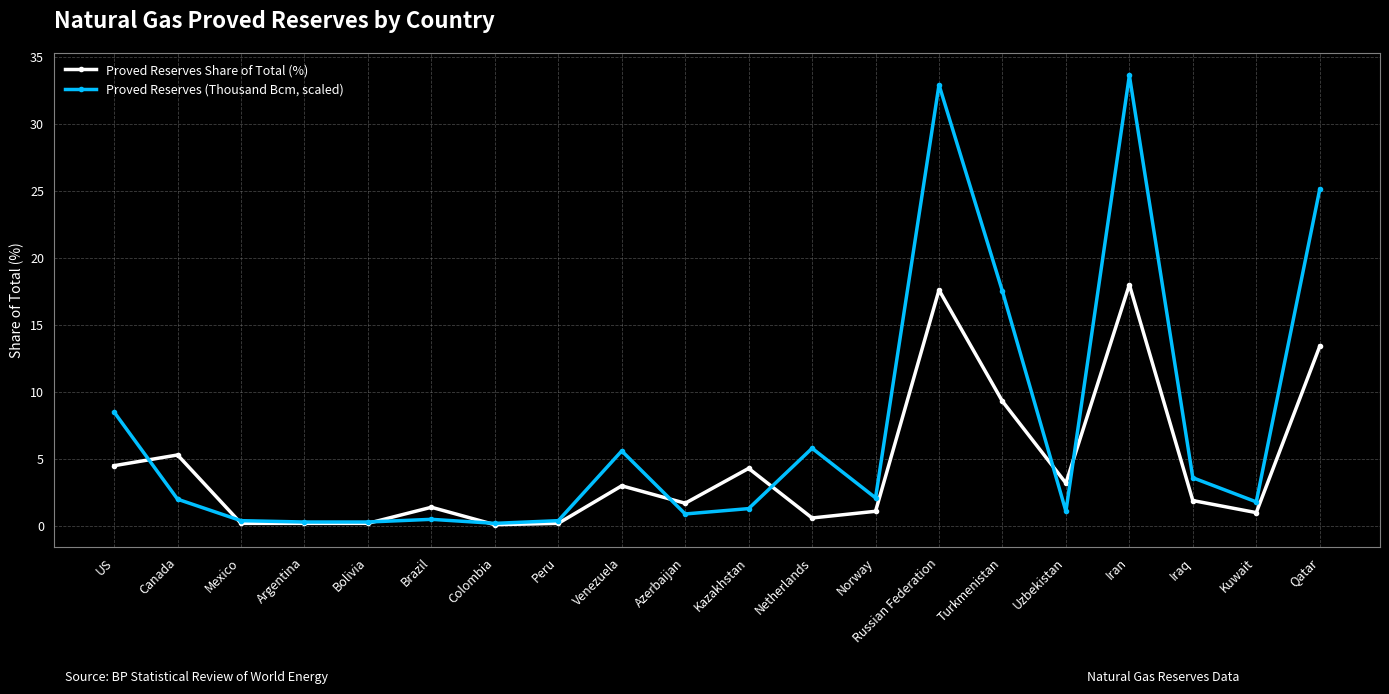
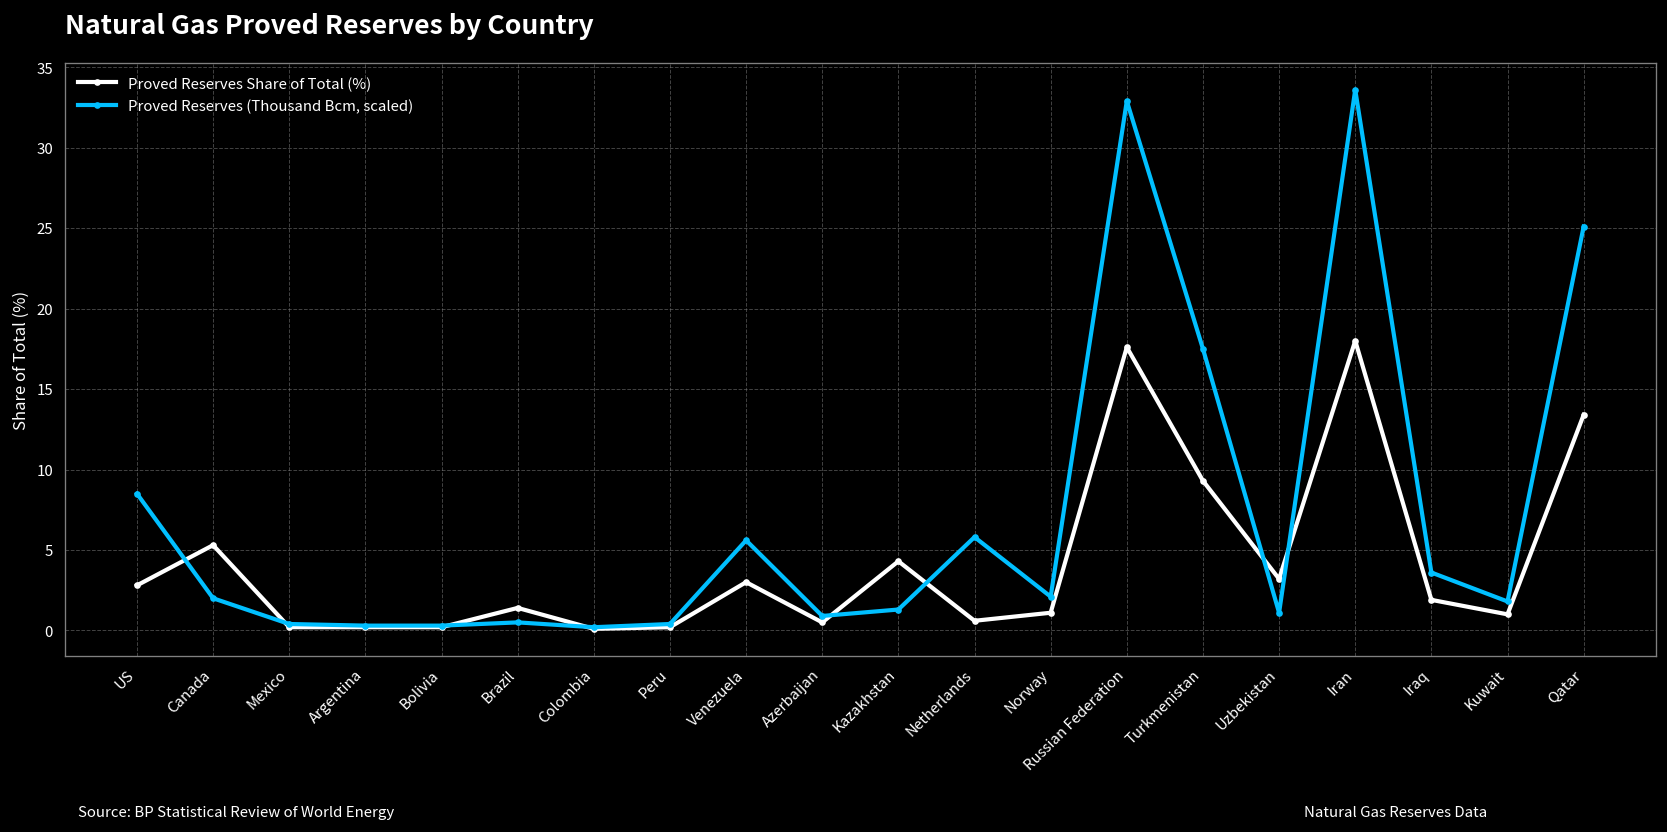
  {
    "Proved Reserves Share of Total (%)": {
-     "US": 4.5,
+     "US": 2.8,
      "Canada": 5.3,
      "Mexico": 0.2,
      "Brazil": 1.4,
      "Peru": 0.2,
      "Venezuela": 3.0,
-     "Azerbaijan": 1.7,
+     "Azerbaijan": 0.5,
      "Kazakhstan": 4.3,
      "Netherlands": 0.6,
      "Norway": 1.1,
      "Russian Federation": 17.6,
      "Turkmenistan": 9.3,
      "Uzbekistan": 3.2,
      "Iran": 18.0,
      "Iraq": 1.9,
      "Kuwait": 1.0,
      "Qatar": 13.4
    },
    "Proved Reserves (Thousand Bcm, scaled)": {
      "US": 8.5,
      "Canada": 2.0,
      "Mexico": 0.4,
      "Brazil": 0.5,
      "Peru": 0.4,
      "Venezuela": 5.6,
      "Azerbaijan": 0.9,
      "Kazakhstan": 1.3,
      "Netherlands": 5.8,
      "Norway": 2.1,
      "Russian Federation": 32.9,
      "Turkmenistan": 17.5,
      "Uzbekistan": 1.1,
      "Iran": 33.6,
      "Iraq": 3.6,
      "Kuwait": 1.8,
      "Qatar": 25.1
    }
  }
